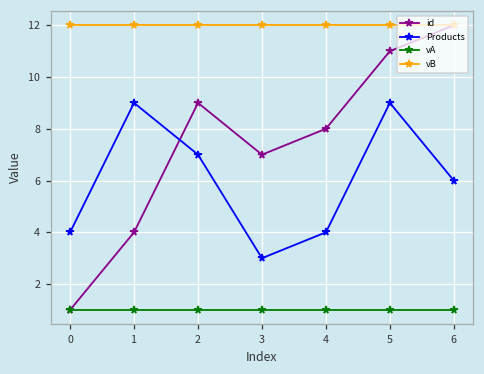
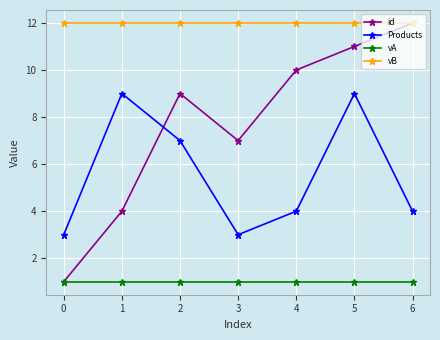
  {
    "id": {
      "1": 4,
      "2": 9,
      "3": 7,
-     "4": 8,
+     "4": 10,
      "5": 11
    },
    "Products": {
-     "0": 4,
+     "0": 3,
      "1": 9,
      "2": 7,
      "3": 3,
      "4": 4,
      "5": 9,
-     "6": 6
+     "6": 4
    },
    "vA": {
      "1": 1,
      "2": 1,
      "3": 1,
      "4": 1,
      "5": 1,
      "6": 1
    },
    "vB": {
      "0": 12,
      "1": 12,
      "2": 12,
      "3": 12,
      "4": 12,
      "5": 12
    }
  }
